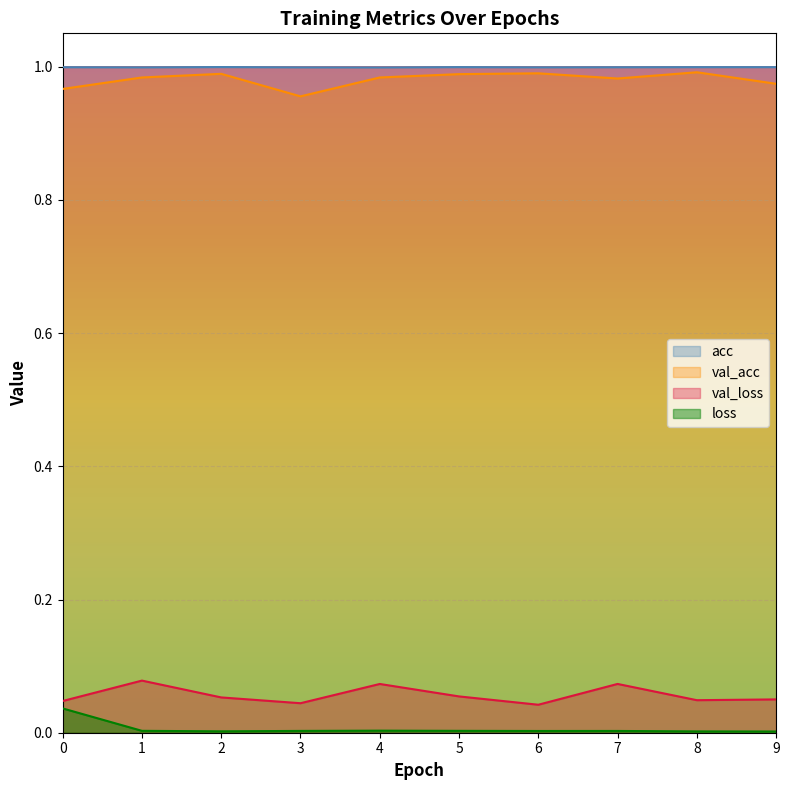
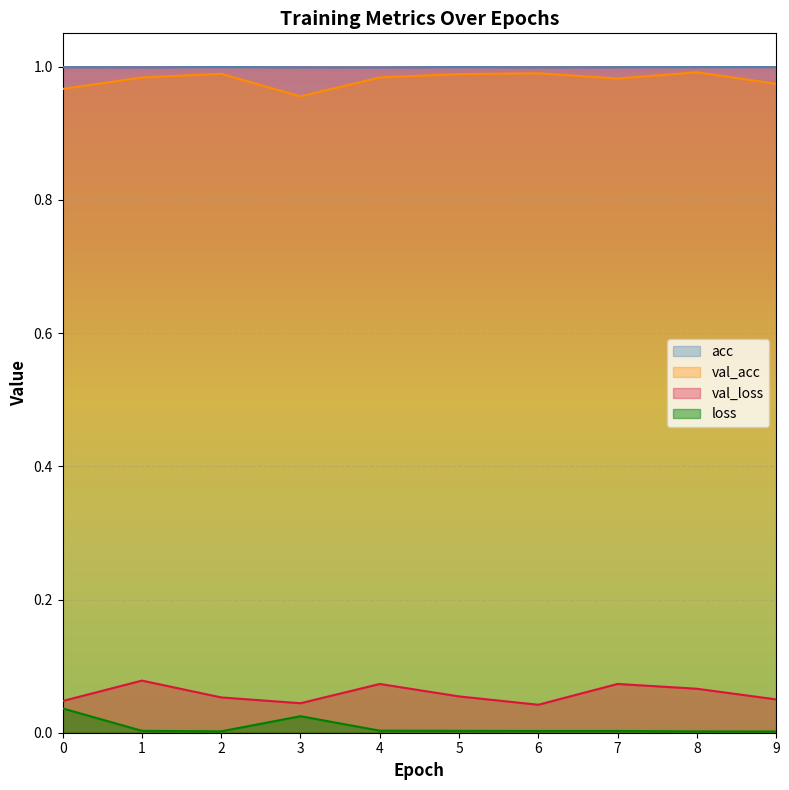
  {
    "acc": {
      "0": 1.00,
      "1": 1.00,
      "2": 1.00,
      "3": 1.00,
      "4": 1.00,
      "5": 1.00,
      "6": 1.00,
      "7": 1.00,
      "8": 1.00,
      "9": 1.00
    },
    "val_acc": {
      "0": 0.97,
      "1": 0.98,
      "2": 0.99,
      "3": 0.96,
      "4": 0.98,
      "5": 0.99,
      "6": 0.99,
      "7": 0.98,
      "8": 0.99,
      "9": 0.97
    },
    "val_loss": {
      "0": 0.05,
      "1": 0.08,
      "2": 0.05,
      "3": 0.04,
      "4": 0.07,
      "5": 0.05,
      "6": 0.04,
      "7": 0.07,
-     "8": 0.05,
+     "8": 0.07,
      "9": 0.05
    },
    "loss": {
      "0": 0.04,
      "1": 0.00,
      "2": 0.00,
-     "3": 0.00,
+     "3": 0.02,
      "4": 0.00,
      "5": 0.00,
      "6": 0.00,
      "7": 0.00,
      "8": 0.00,
      "9": 0.00
    }
  }
